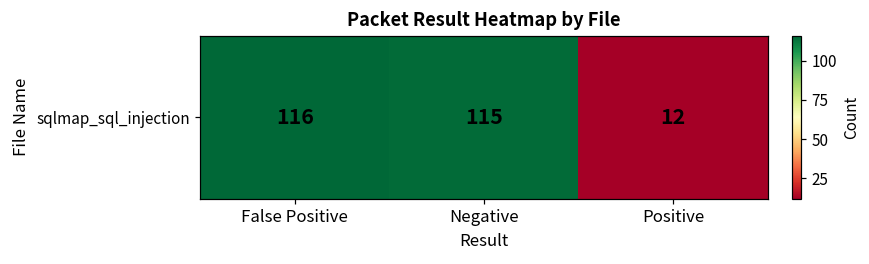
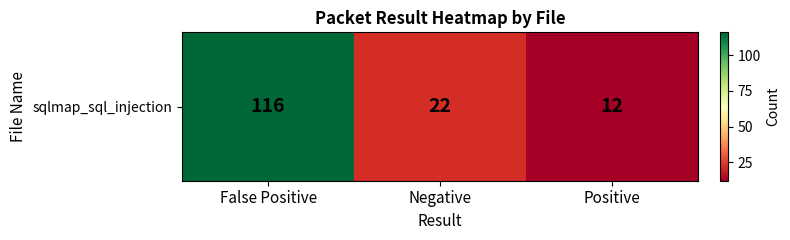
  {
    "sqlmap_sql_injection": {
      "False Positive": 116,
-     "Negative": 115,
+     "Negative": 22,
      "Positive": 12
    }
  }
